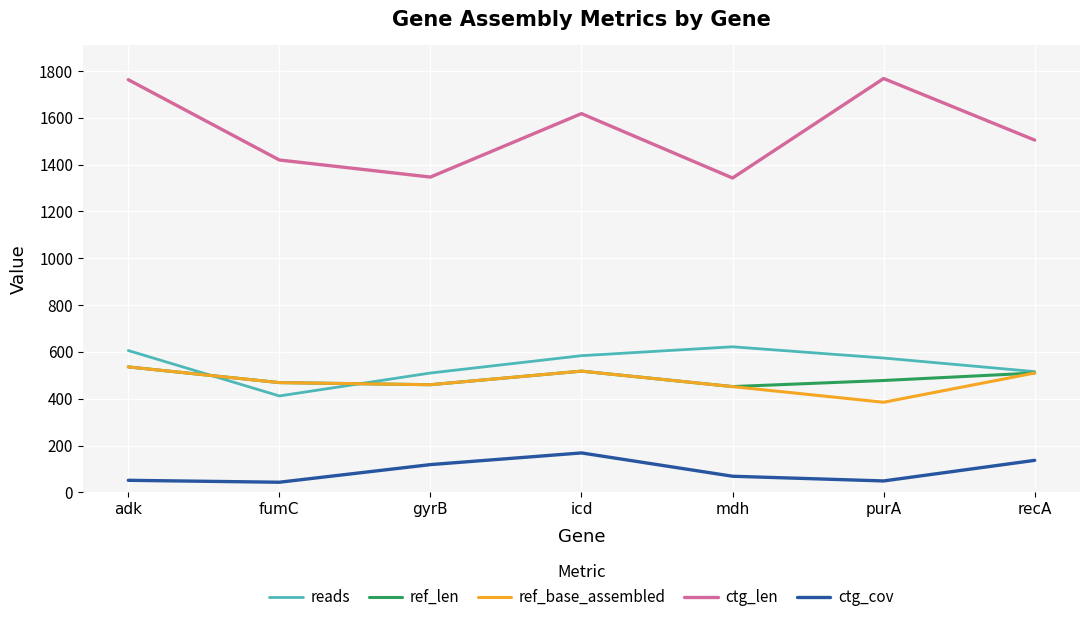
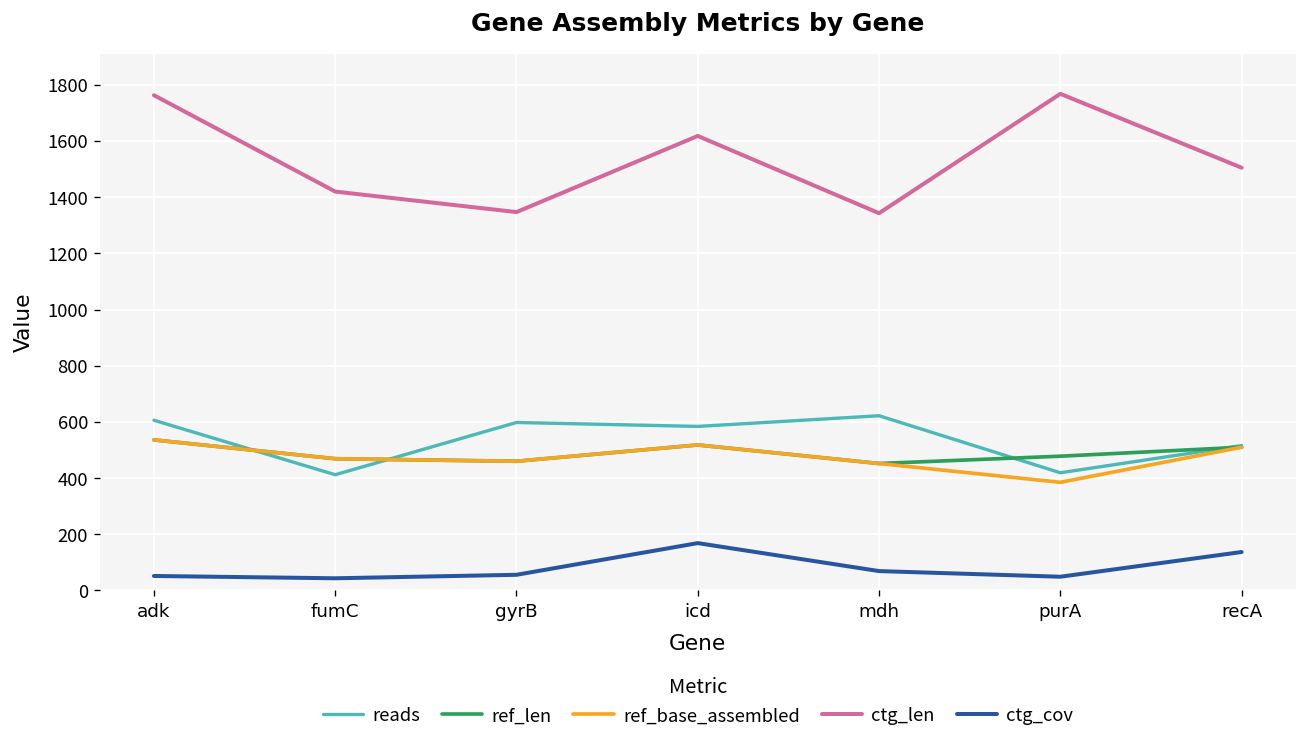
  {
    "reads": {
      "adk": 610,
      "fumC": 410,
-     "gyrB": 510,
+     "gyrB": 600,
      "icd": 580,
      "mdh": 620,
-     "purA": 570
+     "purA": 420
    },
    "ref_len": {
      "purA": 480
    },
    "ref_base_assembled": {
      "purA": 390
    },
    "ctg_len": {
      "adk": 1760,
      "fumC": 1420,
      "gyrB": 1350,
      "icd": 1620,
      "mdh": 1340,
      "purA": 1770,
      "recA": 1510
    },
    "ctg_cov": {
      "adk": 50,
      "fumC": 40,
-     "gyrB": 120,
+     "gyrB": 60,
      "icd": 170,
      "mdh": 70,
      "purA": 50,
      "recA": 140
    }
  }
